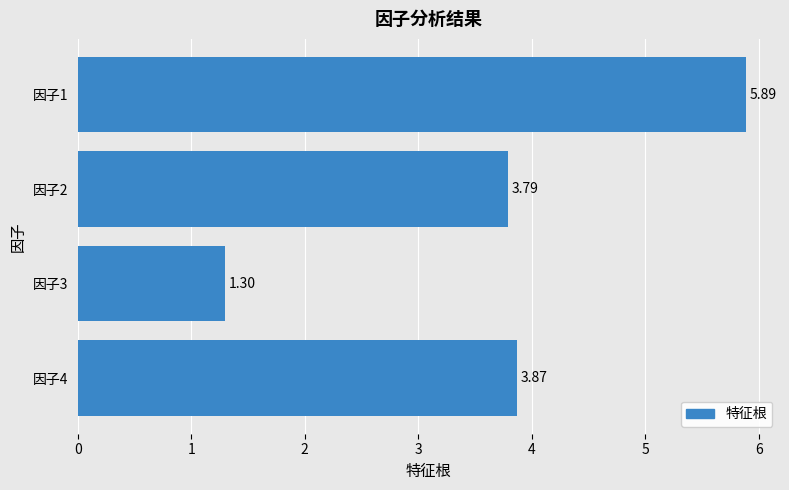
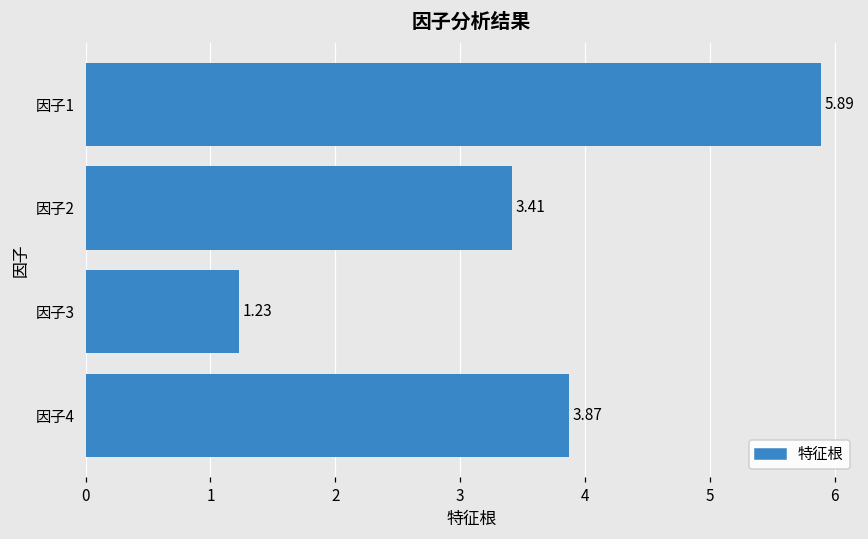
  {
    "因子1": 5.89,
-   "因子2": 3.79,
-   "因子3": 1.30,
+   "因子2": 3.41,
+   "因子3": 1.23,
    "因子4": 3.87
  }
